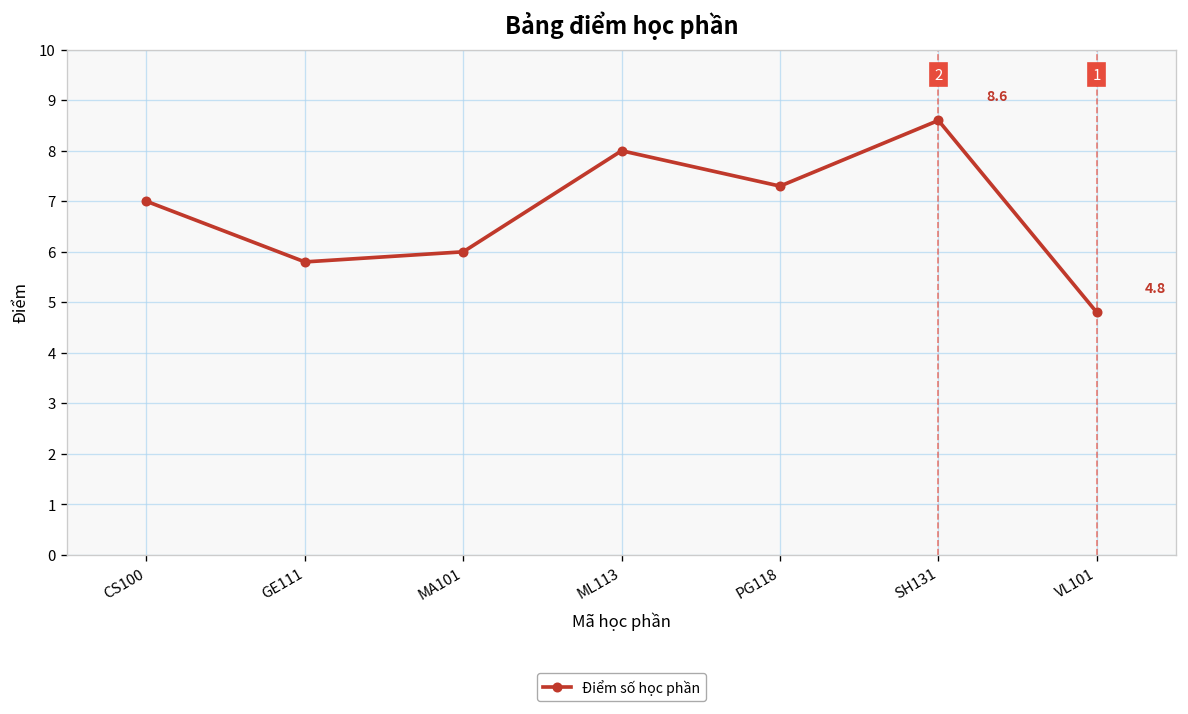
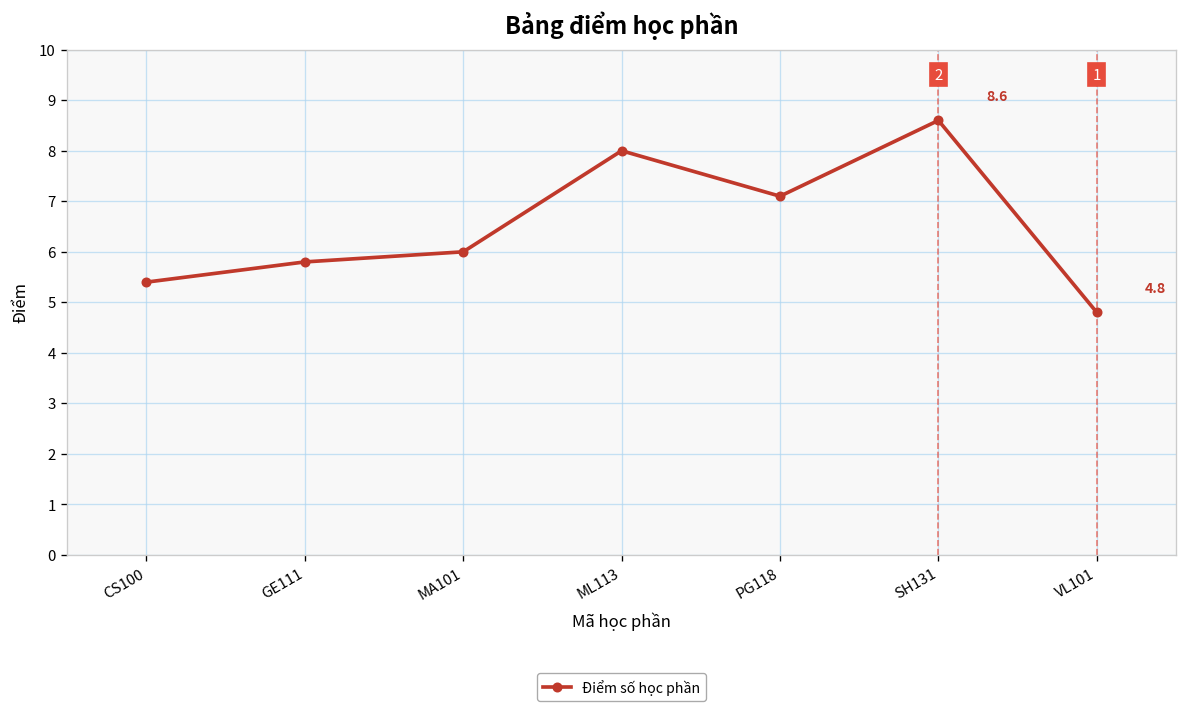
  {
-   "CS100": 7.0,
+   "CS100": 5.4,
    "GE111": 5.8,
    "MA101": 6.0,
    "ML113": 8.0,
-   "PG118": 7.3,
+   "PG118": 7.1,
    "SH131": 8.6,
    "VL101": 4.8
  }
